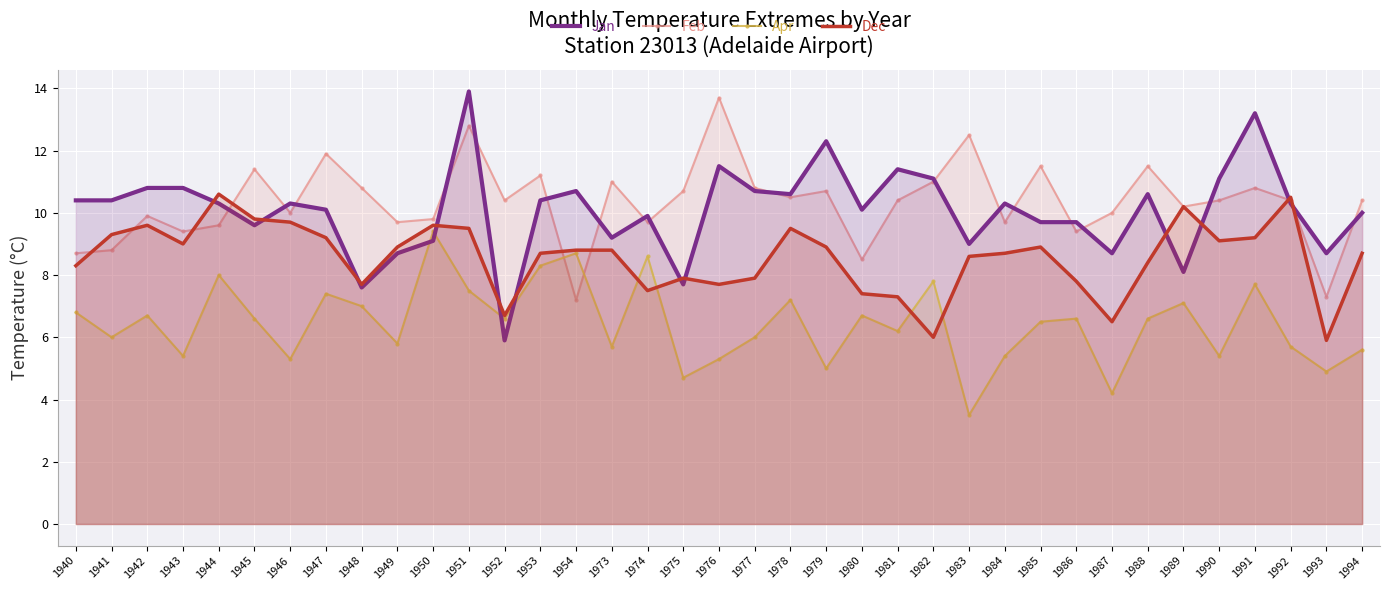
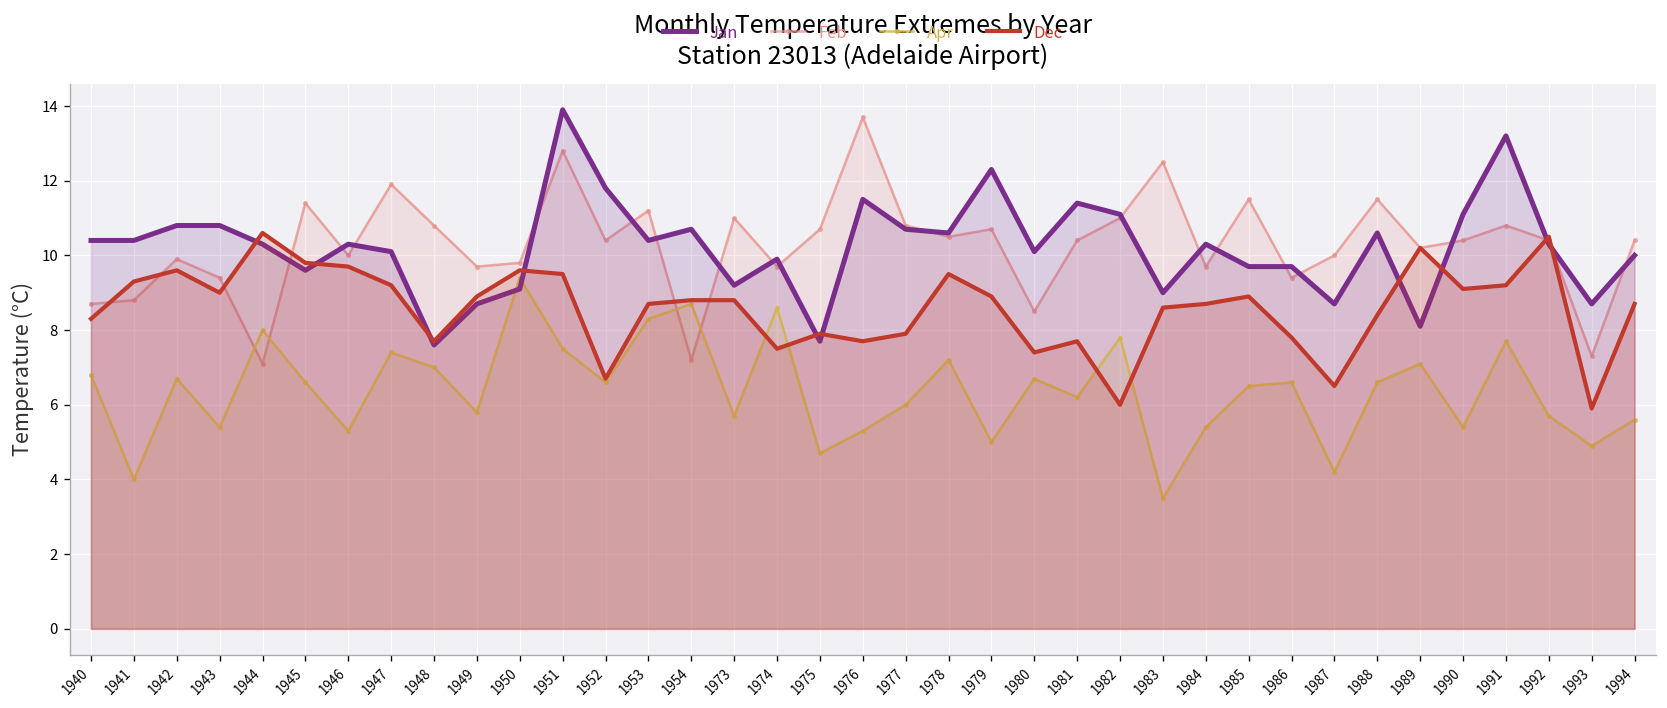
  {
    "Jan": {
      "1940": 10.4,
      "1941": 10.4,
      "1942": 10.8,
      "1943": 10.8,
      "1944": 10.3,
      "1945": 9.6,
      "1946": 10.3,
      "1947": 10.1,
      "1948": 7.6,
      "1949": 8.7,
      "1950": 9.1,
      "1951": 13.9,
-     "1952": 5.9,
+     "1952": 11.8,
      "1953": 10.4,
      "1954": 10.7,
      "1973": 9.2,
      "1974": 9.9,
      "1975": 7.7,
      "1976": 11.5,
      "1977": 10.7,
      "1978": 10.6,
      "1979": 12.3,
      "1980": 10.1,
      "1981": 11.4,
      "1982": 11.1,
      "1983": 9.0,
      "1984": 10.3,
      "1985": 9.7,
      "1986": 9.7,
      "1987": 8.7,
      "1988": 10.6,
      "1989": 8.1,
      "1990": 11.1,
      "1991": 13.2,
      "1992": 10.3,
      "1993": 8.7,
      "1994": 10.0
    },
    "Feb": {
      "1940": 8.7,
      "1941": 8.8,
      "1942": 9.9,
      "1943": 9.4,
-     "1944": 9.6,
+     "1944": 7.1,
      "1945": 11.4,
      "1946": 10.0,
      "1947": 11.9,
      "1948": 10.8,
      "1949": 9.7,
      "1950": 9.8,
      "1951": 12.8,
      "1952": 10.4,
      "1953": 11.2,
      "1954": 7.2,
      "1973": 11.0,
      "1974": 9.7,
      "1975": 10.7,
      "1976": 13.7,
      "1977": 10.8,
      "1978": 10.5,
      "1979": 10.7,
      "1980": 8.5,
      "1981": 10.4,
      "1982": 11.0,
      "1983": 12.5,
      "1984": 9.7,
      "1985": 11.5,
      "1986": 9.4,
      "1987": 10.0,
      "1988": 11.5,
      "1990": 10.4,
      "1991": 10.8,
      "1992": 10.4,
      "1993": 7.3,
      "1994": 10.4
    },
    "Apr": {
      "1940": 6.8,
-     "1941": 6,
+     "1941": 4,
      "1942": 6.7,
      "1943": 5.4,
      "1944": 8,
      "1945": 6.6,
      "1946": 5.3,
      "1947": 7.4,
      "1948": 7,
      "1949": 5.8,
      "1950": 9.4,
      "1951": 7.5,
      "1952": 6.6,
      "1953": 8.3,
      "1954": 8.7,
      "1973": 5.7,
      "1974": 8.6,
      "1975": 4.7,
      "1976": 5.3,
      "1977": 6,
      "1978": 7.2,
      "1979": 5,
      "1980": 6.7,
      "1981": 6.2,
      "1982": 7.8,
      "1983": 3.5,
      "1984": 5.4,
      "1985": 6.5,
      "1986": 6.6,
      "1987": 4.2,
      "1988": 6.6,
      "1989": 7.1,
      "1990": 5.4,
      "1991": 7.7,
      "1992": 5.7,
      "1993": 4.9,
      "1994": 5.6
    },
    "Dec": {
      "1940": 8.3,
      "1941": 9.3,
      "1942": 9.6,
      "1943": 9.0,
      "1944": 10.6,
      "1945": 9.8,
      "1946": 9.7,
      "1947": 9.2,
      "1948": 7.7,
      "1949": 8.9,
      "1950": 9.6,
      "1951": 9.5,
      "1952": 6.7,
      "1953": 8.7,
      "1954": 8.8,
      "1973": 8.8,
      "1974": 7.5,
      "1975": 7.9,
      "1976": 7.7,
      "1977": 7.9,
      "1978": 9.5,
      "1979": 8.9,
      "1980": 7.4,
-     "1981": 7.3,
+     "1981": 7.7,
      "1982": 6.0,
      "1983": 8.6,
      "1984": 8.7,
      "1985": 8.9,
      "1986": 7.8,
      "1987": 6.5,
      "1988": 8.4,
      "1990": 9.1,
      "1991": 9.2,
      "1992": 10.5,
      "1993": 5.9,
      "1994": 8.7
    }
  }
